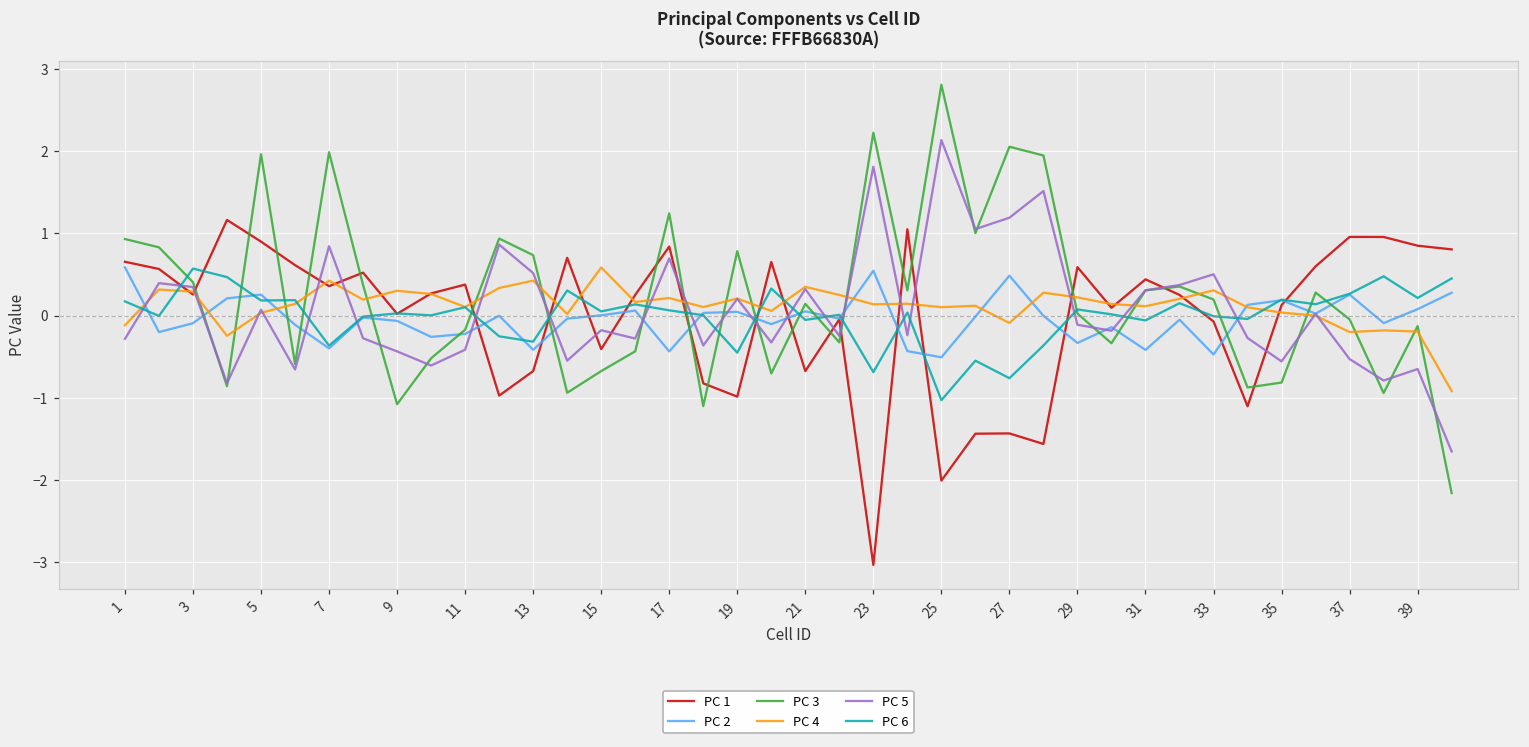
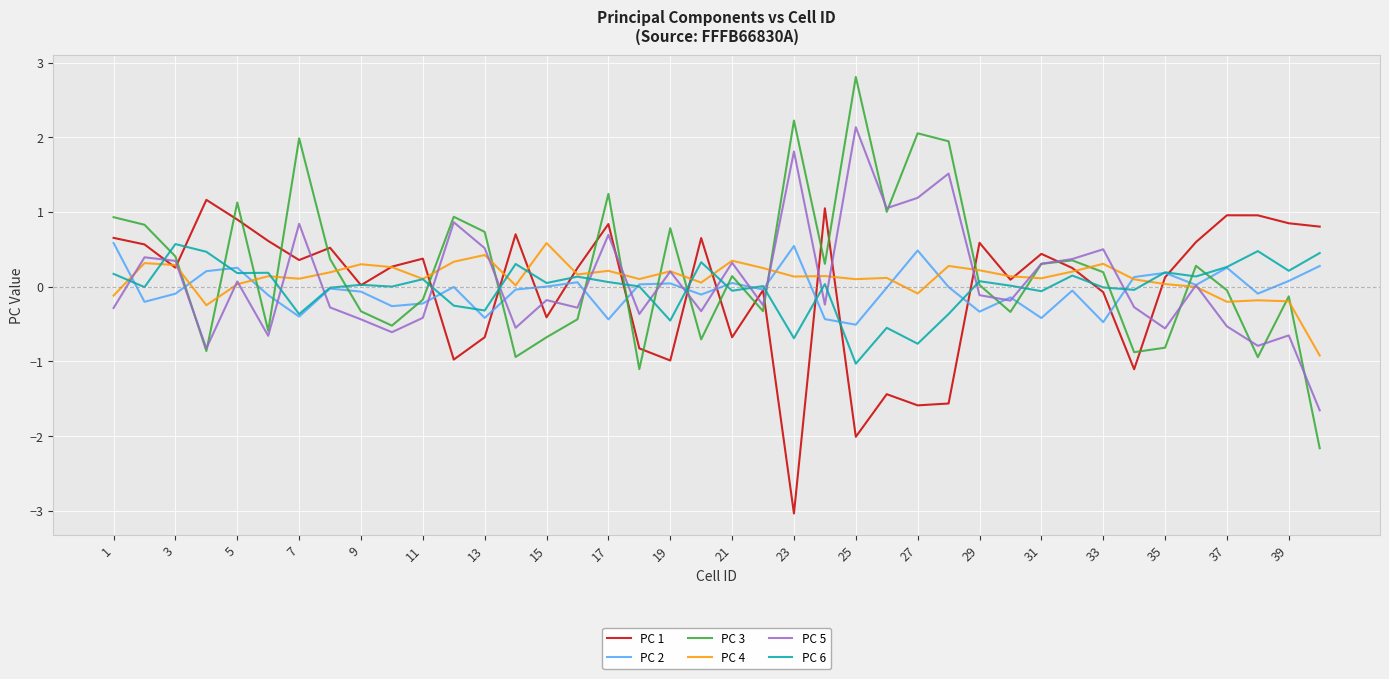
  {
    "PC 1": {
      "1": 0.7,
      "3": 0.3,
      "5": 0.9,
      "7": 0.4,
      "11": 0.4,
      "13": -0.7,
      "15": -0.4,
      "17": 0.8,
      "19": -1.0,
      "21": -0.7,
      "23": -3.0,
      "25": -2.0,
-     "27": -1.4,
+     "27": -1.6,
      "29": 0.6,
      "31": 0.4,
      "33": -0.1,
      "35": 0.1,
      "37": 1.0,
      "39": 0.8
    },
    "PC 2": {
      "1": 0.6,
      "3": -0.1,
      "5": 0.3,
      "9": -0.1,
      "11": -0.2,
      "13": -0.4,
      "15": 0.0,
      "17": -0.4,
      "19": 0.0,
      "21": 0.1,
      "23": 0.5,
      "25": -0.5,
      "27": 0.5,
      "29": -0.3,
      "31": -0.4,
      "33": -0.5,
      "39": 0.1
    },
    "PC 3": {
      "1": 0.9,
      "3": 0.4,
-     "5": 2.0,
+     "5": 1.1,
      "7": 2.0,
-     "9": -1.1,
+     "9": -0.3,
      "11": -0.2,
      "13": 0.7,
      "15": -0.7,
      "17": 1.2,
      "19": 0.8,
      "21": 0.1,
      "23": 2.2,
      "25": 2.8,
      "27": 2.1,
      "29": 0.0,
      "33": 0.2,
      "35": -0.8,
      "37": 0.0,
      "39": -0.1
    },
    "PC 4": {
      "1": -0.1,
      "3": 0.3,
      "5": 0.0,
-     "7": 0.4,
+     "7": 0.1,
      "9": 0.3,
      "13": 0.4,
      "15": 0.6,
      "17": 0.2,
      "23": 0.1,
      "25": 0.1,
      "27": -0.1,
      "29": 0.2,
      "31": 0.1,
      "33": 0.3,
      "35": 0.0,
      "37": -0.2,
      "39": -0.2
    },
    "PC 5": {
      "1": -0.3,
      "3": 0.3,
      "5": 0.1,
      "7": 0.8,
      "9": -0.4,
      "11": -0.4,
      "13": 0.5,
      "15": -0.2,
      "17": 0.7,
      "23": 1.8,
      "25": 2.1,
      "27": 1.2,
      "29": -0.1,
      "33": 0.5,
      "35": -0.6,
      "37": -0.5,
      "39": -0.7
    },
    "PC 6": {
      "1": 0.2,
      "3": 0.6,
      "5": 0.2,
      "13": -0.3,
      "15": 0.1,
      "17": 0.1,
      "19": -0.5,
      "21": -0.1,
      "23": -0.7,
      "25": -1.0,
      "27": -0.8,
      "29": 0.1,
      "31": -0.1,
      "33": 0.0,
      "39": 0.2
    }
  }
